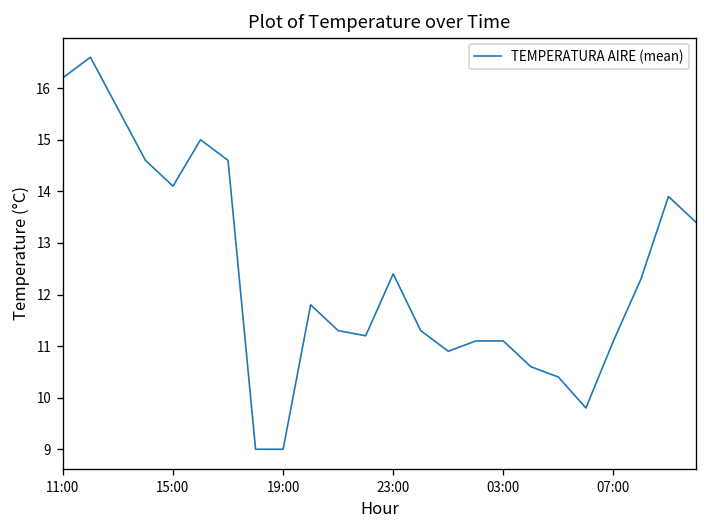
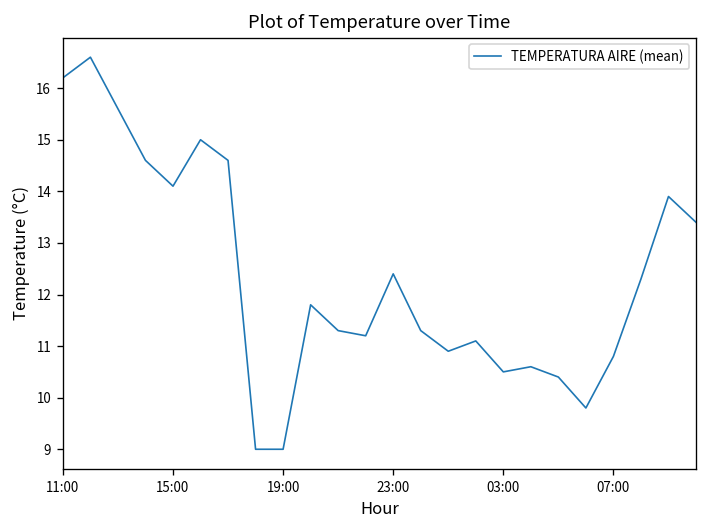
  {
    "11:00": 16.2,
    "15:00": 14.1,
    "19:00": 9.0,
    "23:00": 12.4,
-   "03:00": 11.1,
-   "07:00": 11.1
+   "03:00": 10.5,
+   "07:00": 10.8
  }
